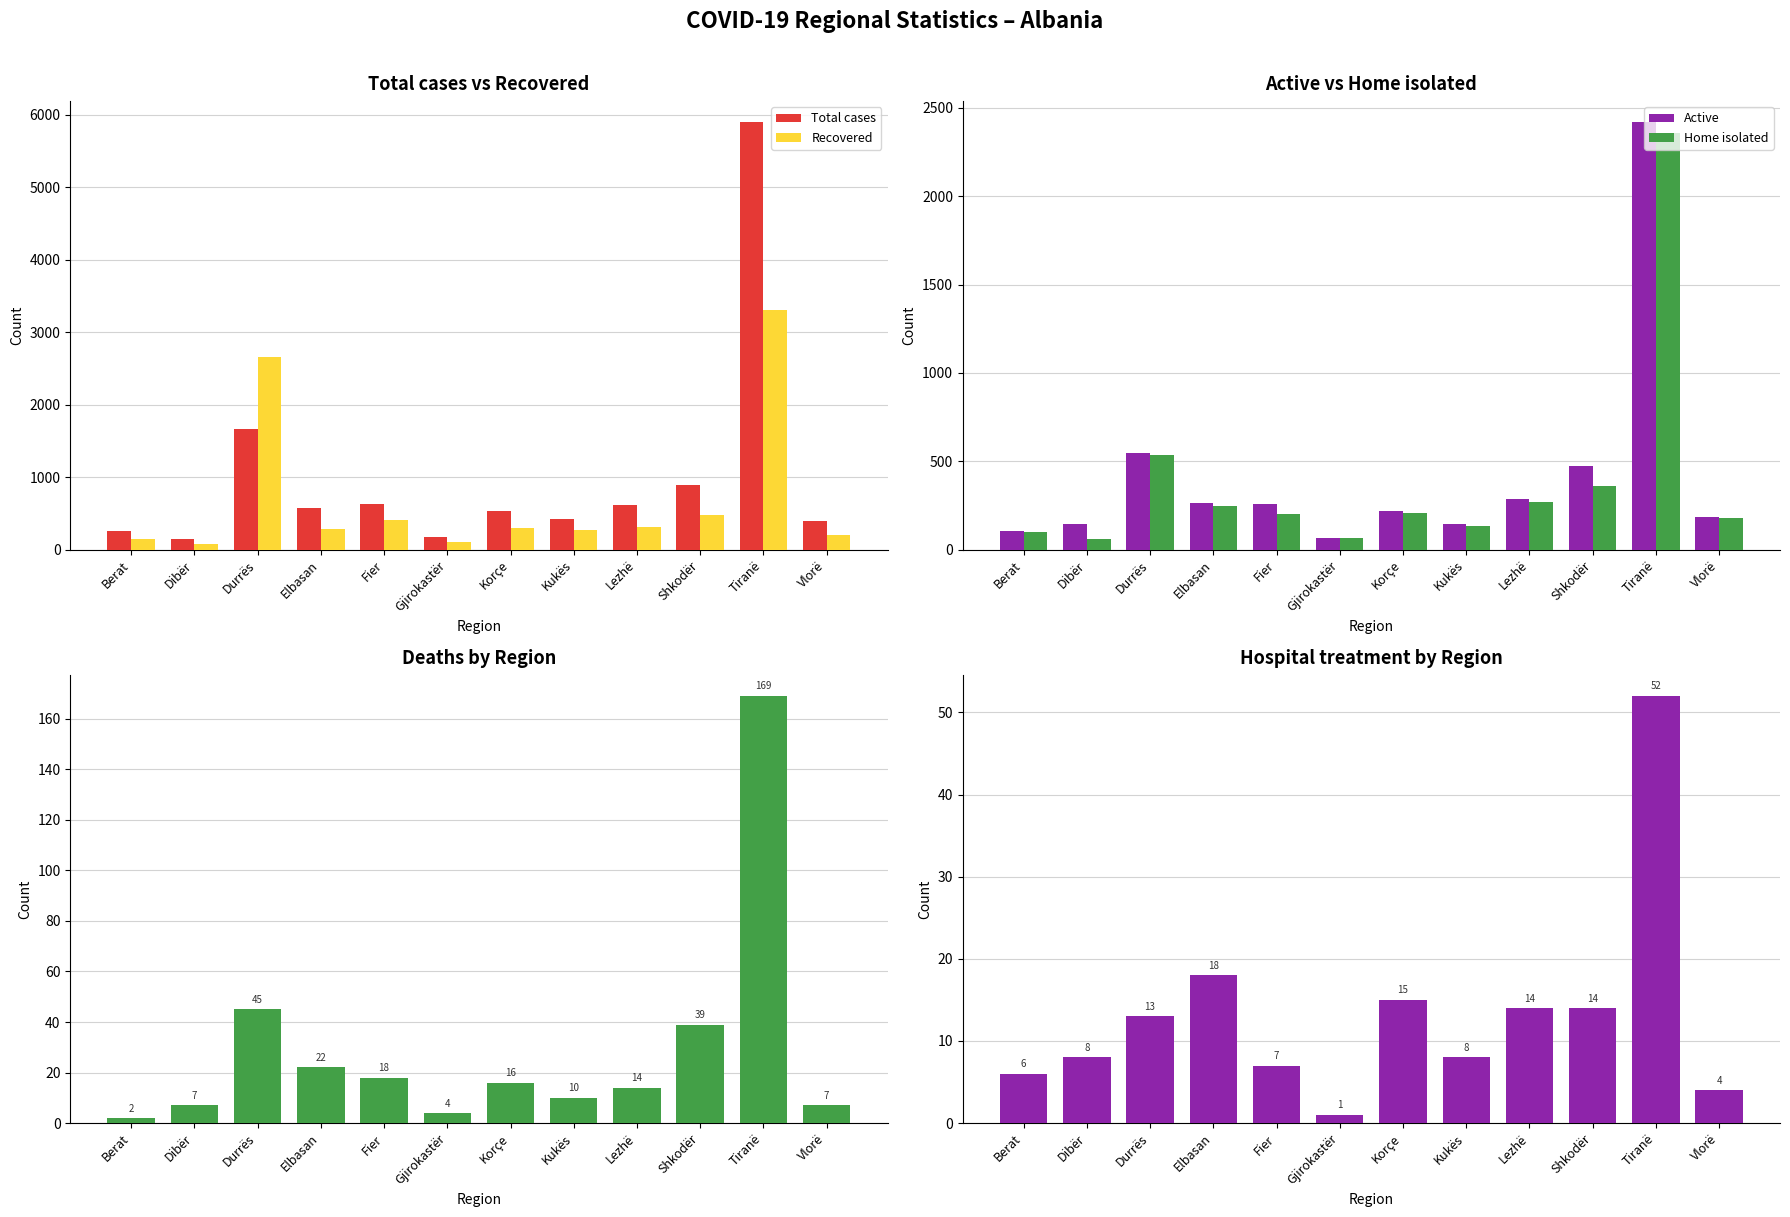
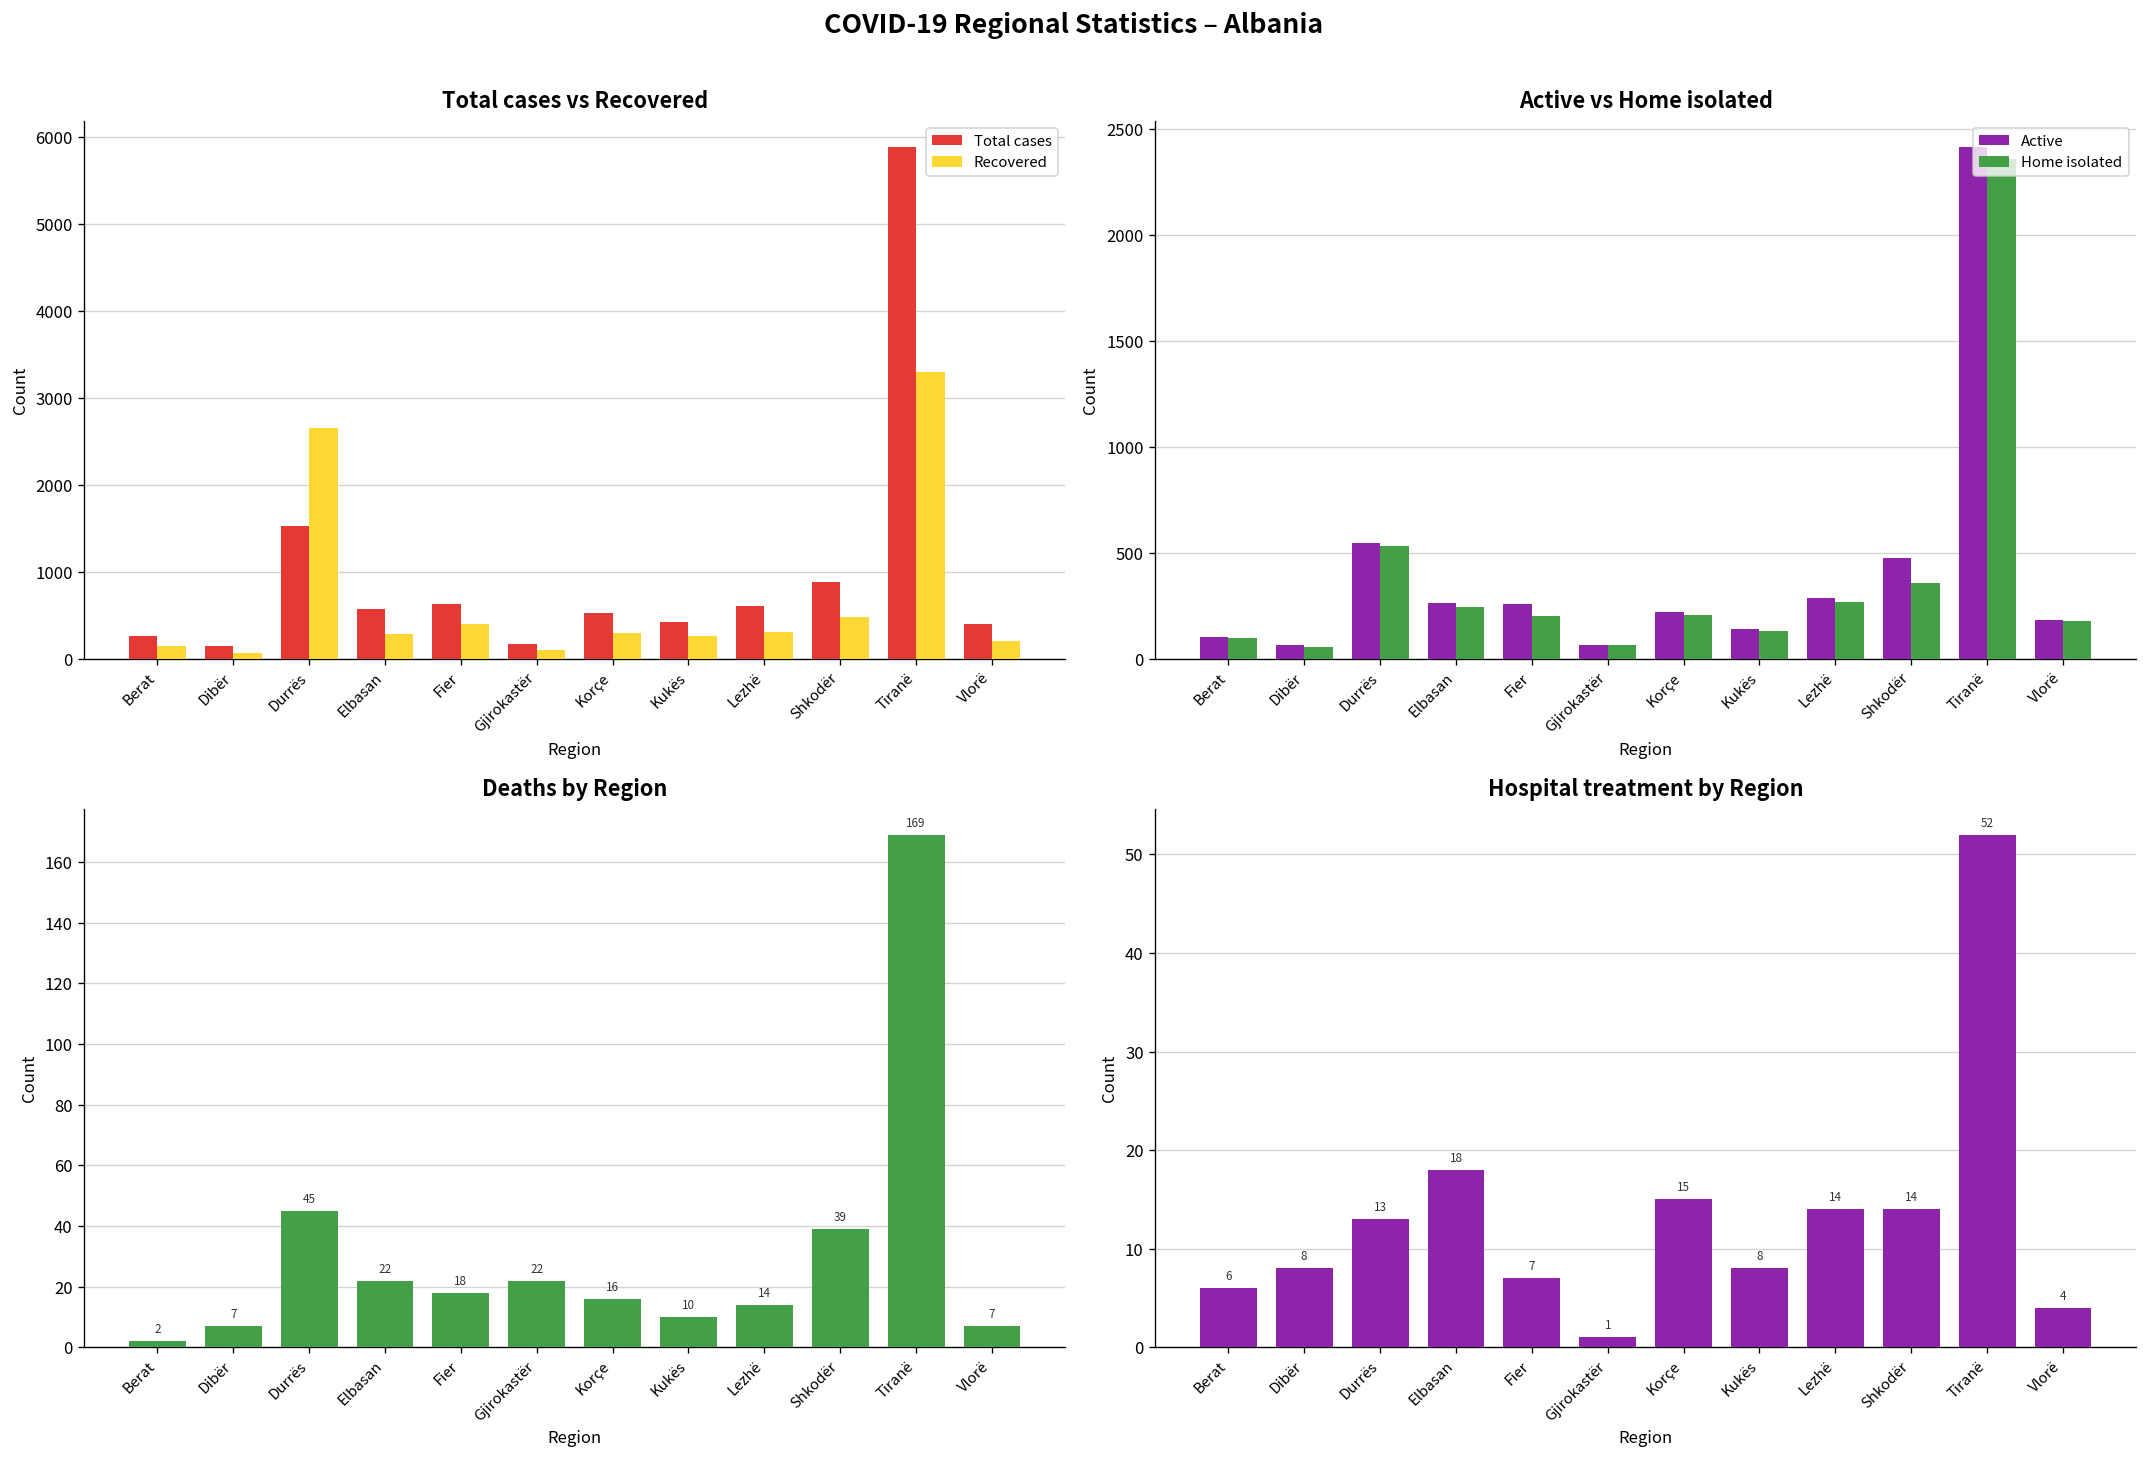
  {
    "Total cases vs Recovered": {
      "Total cases": {
        "Berat": 300,
        "Dibër": 100,
-       "Durrës": 1700,
+       "Durrës": 1500,
        "Elbasan": 600,
        "Fier": 600,
        "Gjirokastër": 200,
        "Korçe": 500,
        "Kukës": 400,
        "Lezhë": 600,
        "Shkodër": 900,
        "Tiranë": 5900,
        "Vlorë": 400
      },
      "Recovered": {
        "Berat": 200,
        "Dibër": 100,
        "Durrës": 2700,
        "Elbasan": 300,
        "Fier": 400,
        "Gjirokastër": 100,
        "Korçe": 300,
        "Kukës": 300,
        "Lezhë": 300,
        "Shkodër": 500,
        "Tiranë": 3300,
        "Vlorë": 200
      }
    },
    "Active vs Home isolated": {
      "Active": {
        "Berat": 110,
-       "Dibër": 150,
+       "Dibër": 70,
        "Durrës": 550,
        "Elbasan": 270,
        "Fier": 260,
        "Gjirokastër": 70,
        "Korçe": 220,
        "Kukës": 140,
        "Lezhë": 290,
        "Shkodër": 480,
        "Tiranë": 2420,
        "Vlorë": 190
      },
      "Home isolated": {
        "Berat": 100,
        "Dibër": 60,
        "Durrës": 530,
        "Elbasan": 250,
        "Fier": 200,
        "Gjirokastër": 70,
        "Korçe": 210,
        "Kukës": 130,
        "Lezhë": 270,
        "Shkodër": 360,
        "Vlorë": 180
      }
    },
    "Deaths by Region": {
      "Berat": 2,
      "Dibër": 7,
      "Durrës": 45,
      "Elbasan": 22,
      "Fier": 18,
-     "Gjirokastër": 4,
+     "Gjirokastër": 22,
      "Korçe": 16,
      "Kukës": 10,
      "Lezhë": 14,
      "Shkodër": 39,
      "Tiranë": 169,
      "Vlorë": 7
    },
    "Hospital treatment by Region": {
      "Berat": 6,
      "Dibër": 8,
      "Durrës": 13,
      "Elbasan": 18,
      "Fier": 7,
      "Gjirokastër": 1,
      "Korçe": 15,
      "Kukës": 8,
      "Lezhë": 14,
      "Shkodër": 14,
      "Tiranë": 52,
      "Vlorë": 4
    }
  }
